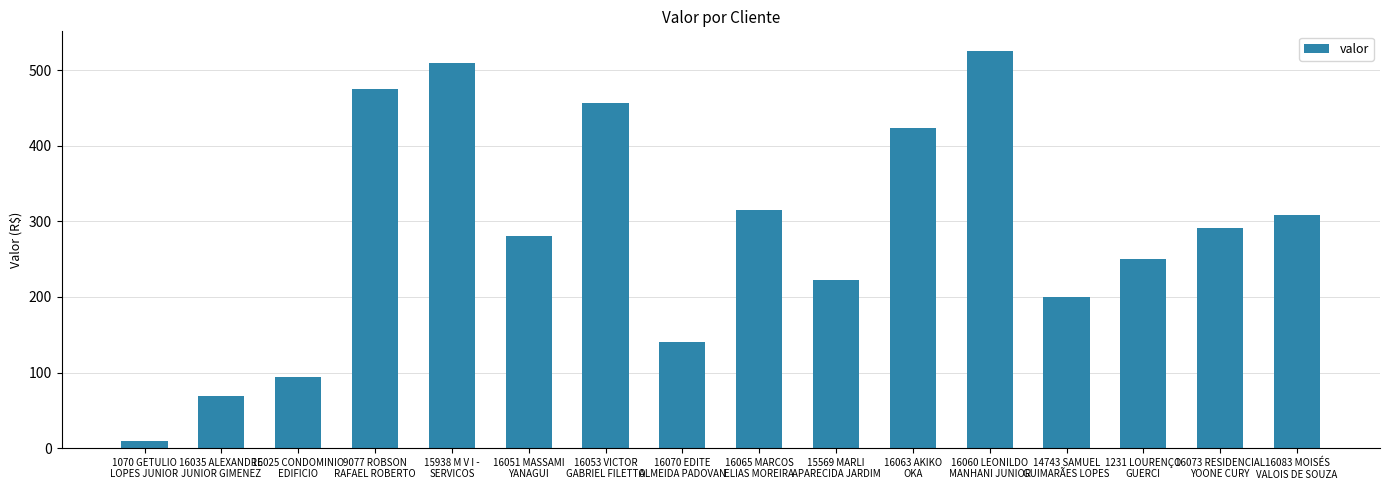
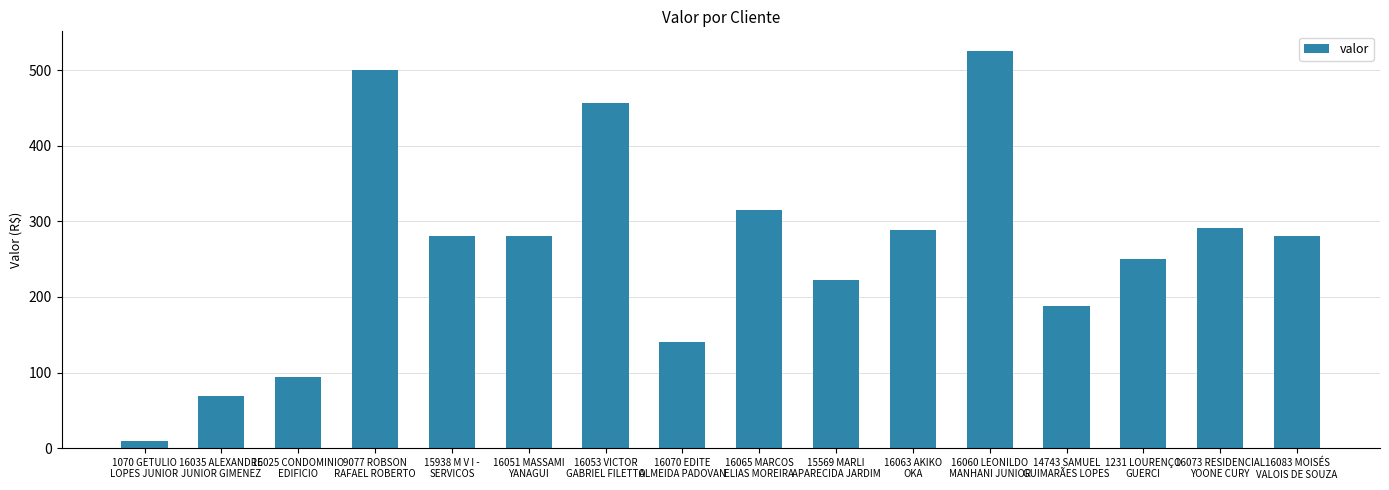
  {
    "1070 GETULIO LOPES JUNIOR": 10,
    "16035 ALEXANDRE JUNIOR GIMENEZ": 70,
    "16025 CONDOMINIO EDIFICIO": 90,
-   "9077 ROBSON RAFAEL ROBERTO": 480,
-   "15938 M V I - SERVICOS": 510,
+   "9077 ROBSON RAFAEL ROBERTO": 500,
+   "15938 M V I - SERVICOS": 280,
    "16051 MASSAMI YANAGUI": 280,
    "16053 VICTOR GABRIEL FILETTO": 460,
    "16070 EDITE ALMEIDA PADOVAN": 140,
    "16065 MARCOS ELIAS MOREIRA": 320,
    "15569 MARLI APARECIDA JARDIM": 220,
-   "16063 AKIKO OKA": 420,
+   "16063 AKIKO OKA": 290,
    "16060 LEONILDO MANHANI JUNIOR": 530,
-   "14743 SAMUEL GUIMARÃES LOPES": 200,
+   "14743 SAMUEL GUIMARÃES LOPES": 190,
    "1231 LOURENÇO GUERCI": 250,
    "16073 RESIDENCIAL YOONE CURY": 290,
-   "16083 MOISÉS VALOIS DE SOUZA": 310
+   "16083 MOISÉS VALOIS DE SOUZA": 280
  }
